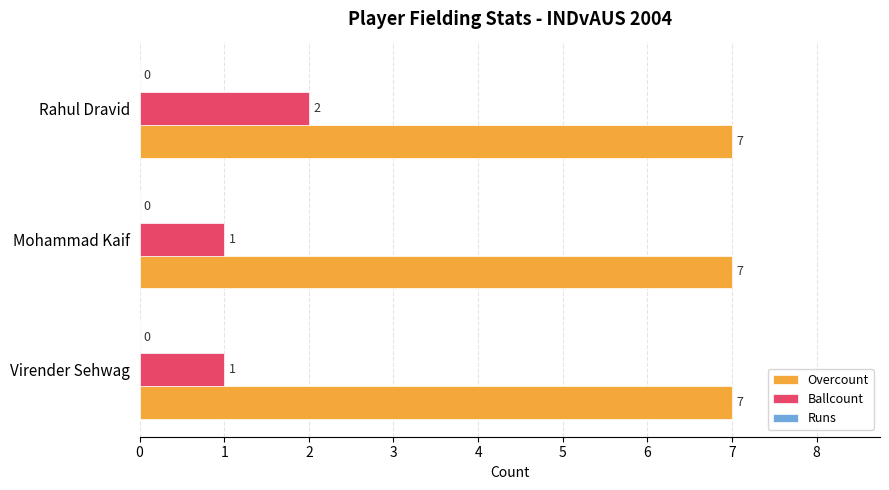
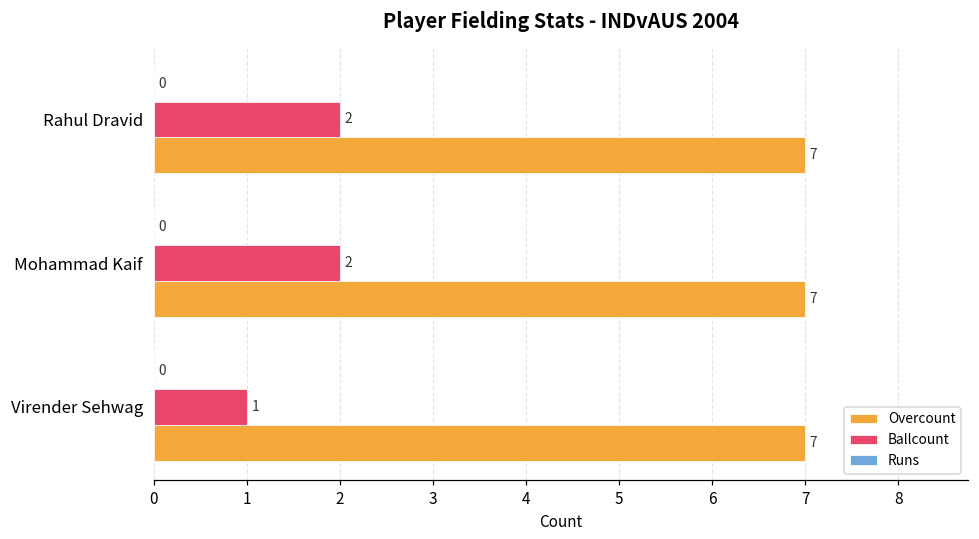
  {
    "Overcount": {
      "Rahul Dravid": 7,
      "Mohammad Kaif": 7,
      "Virender Sehwag": 7
    },
    "Ballcount": {
      "Rahul Dravid": 2,
-     "Mohammad Kaif": 1,
+     "Mohammad Kaif": 2,
      "Virender Sehwag": 1
    },
    "Runs": {
      "Rahul Dravid": 0,
      "Mohammad Kaif": 0,
      "Virender Sehwag": 0
    }
  }
